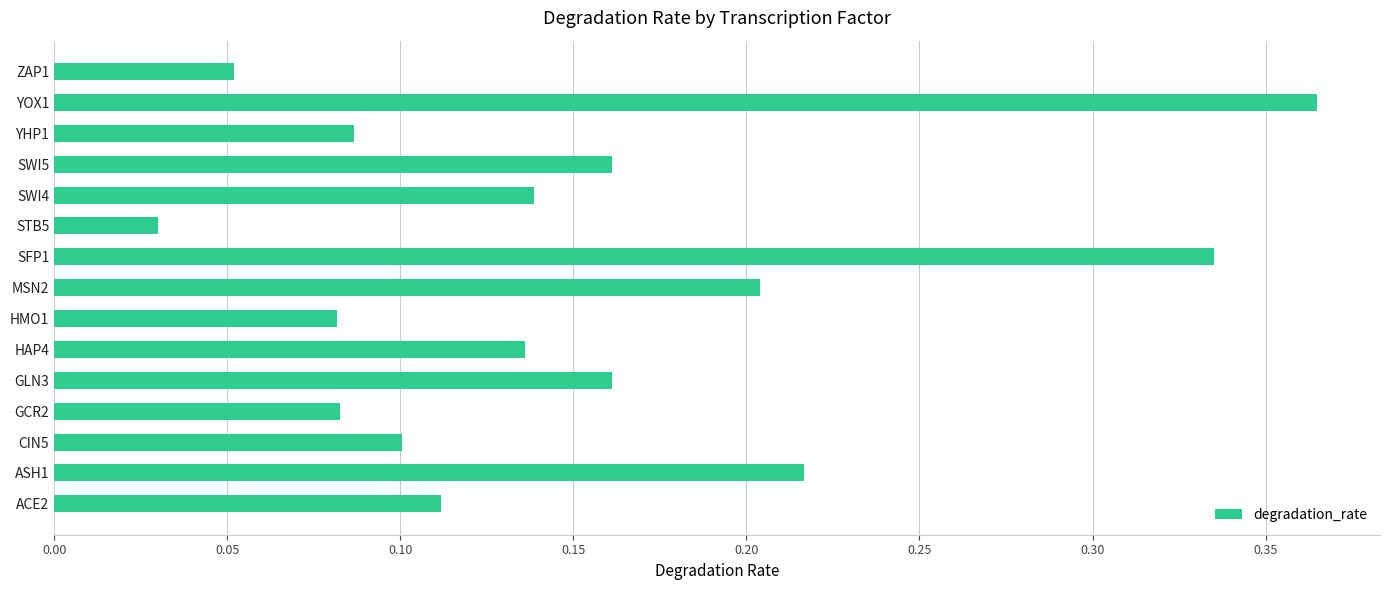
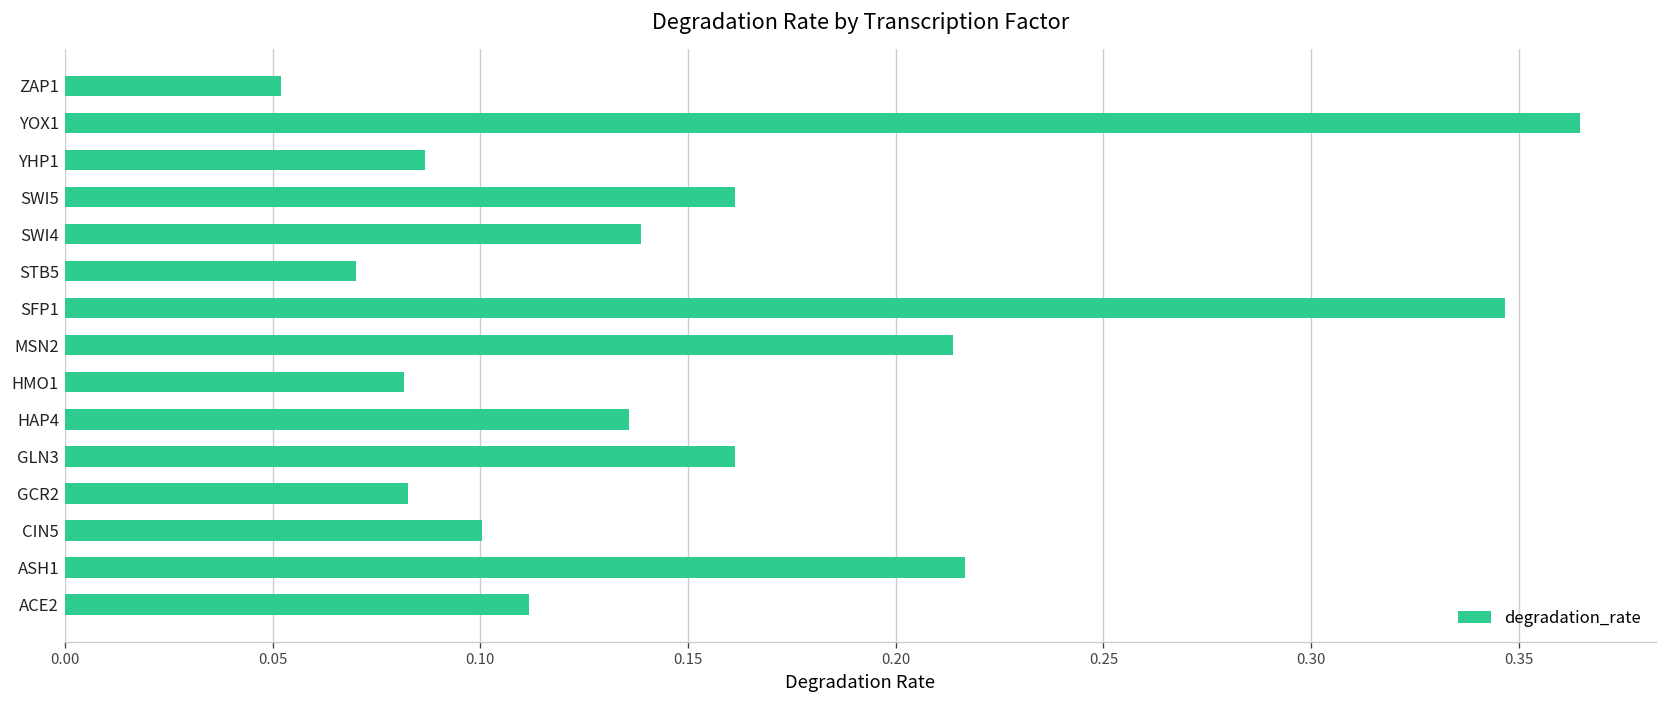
  {
    "ZAP1": 0.052,
    "YOX1": 0.365,
    "YHP1": 0.087,
    "SWI5": 0.161,
    "SWI4": 0.139,
-   "STB5": 0.03,
-   "SFP1": 0.335,
-   "MSN2": 0.204,
+   "STB5": 0.07,
+   "SFP1": 0.347,
+   "MSN2": 0.214,
    "HMO1": 0.082,
    "HAP4": 0.136,
    "GLN3": 0.161,
    "GCR2": 0.083,
    "CIN5": 0.101,
    "ASH1": 0.217,
    "ACE2": 0.112
  }
